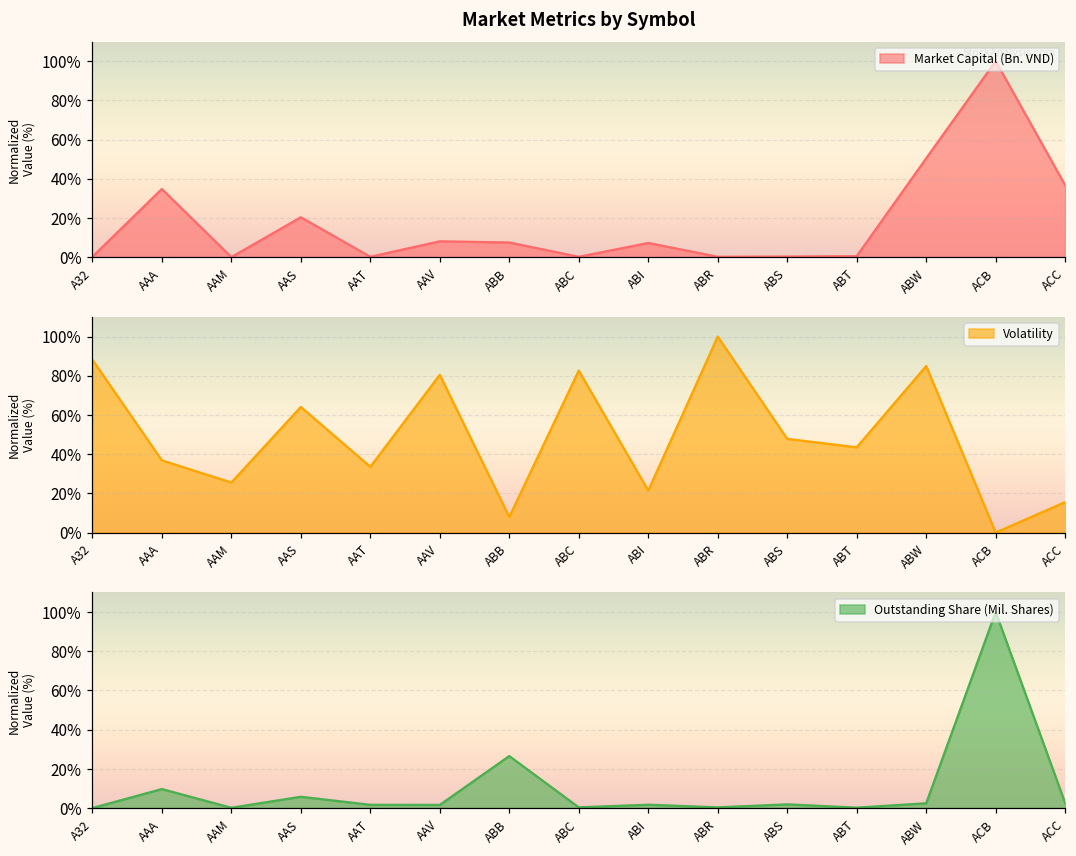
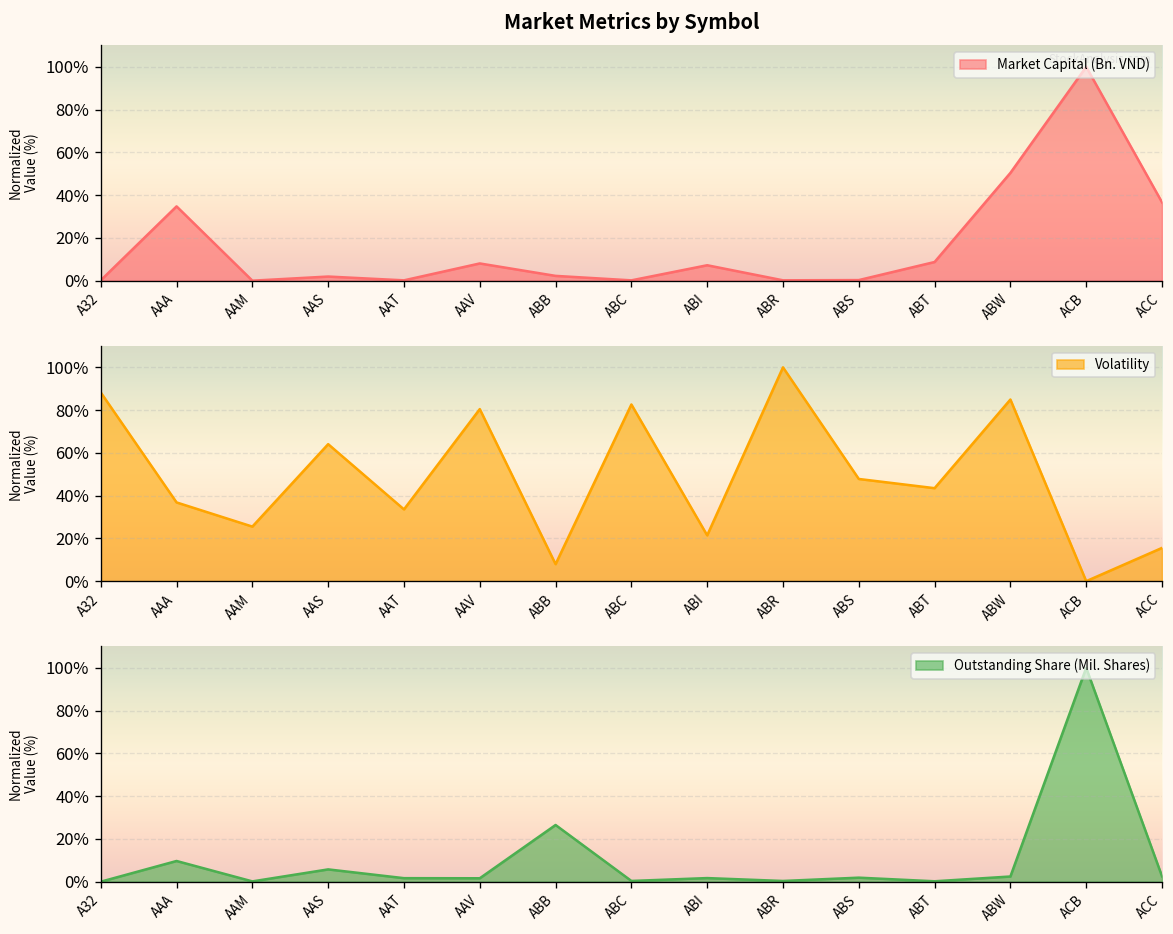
  {
    "Market Metrics by Symbol": {
      "A32": "0%",
      "AAA": "35%",
      "AAM": "0%",
-     "AAS": "20%",
+     "AAS": "2%",
      "AAT": "0%",
      "AAV": "8%",
-     "ABB": "7%",
+     "ABB": "2%",
      "ABC": "0%",
      "ABI": "7%",
      "ABR": "0%",
      "ABS": "0%",
-     "ABT": "0%",
+     "ABT": "9%",
      "ABW": "50%",
      "ACC": "37%"
    }
  }
